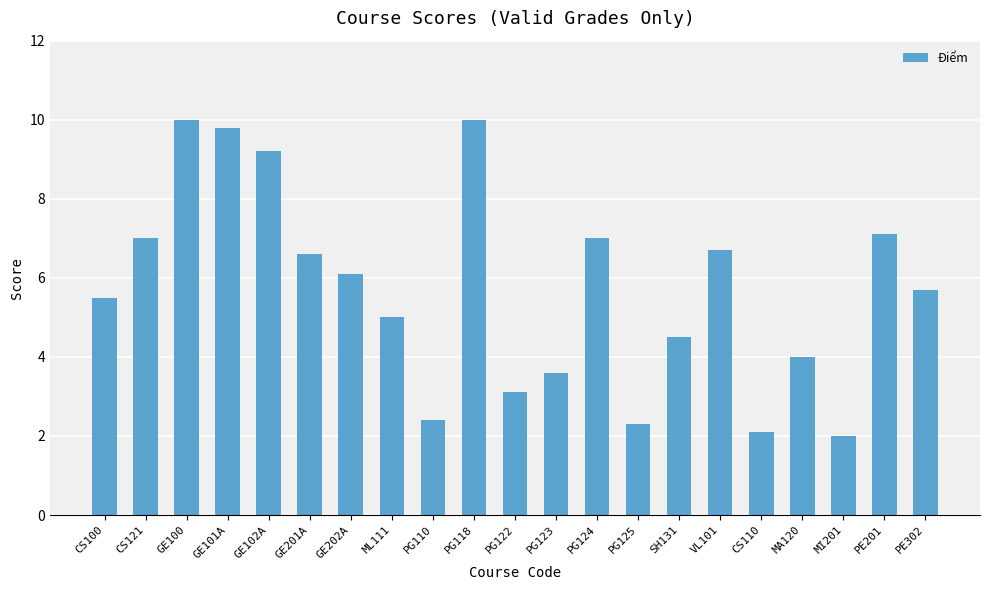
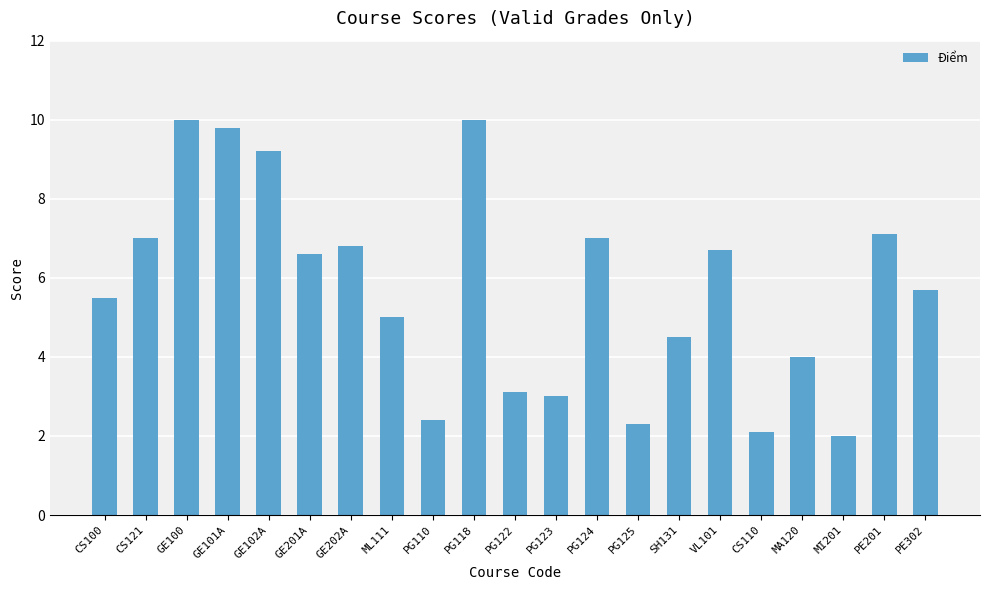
  {
    "CS100": 5.5,
    "CS121": 7.0,
    "GE100": 10.0,
    "GE101A": 9.8,
    "GE102A": 9.2,
    "GE201A": 6.6,
-   "GE202A": 6.1,
+   "GE202A": 6.8,
    "ML111": 5.0,
    "PG110": 2.4,
    "PG118": 10.0,
    "PG122": 3.1,
-   "PG123": 3.6,
+   "PG123": 3.0,
    "PG124": 7.0,
    "PG125": 2.3,
    "SH131": 4.5,
    "VL101": 6.7,
    "CS110": 2.1,
    "MA120": 4.0,
    "MI201": 2.0,
    "PE201": 7.1,
    "PE302": 5.7
  }
